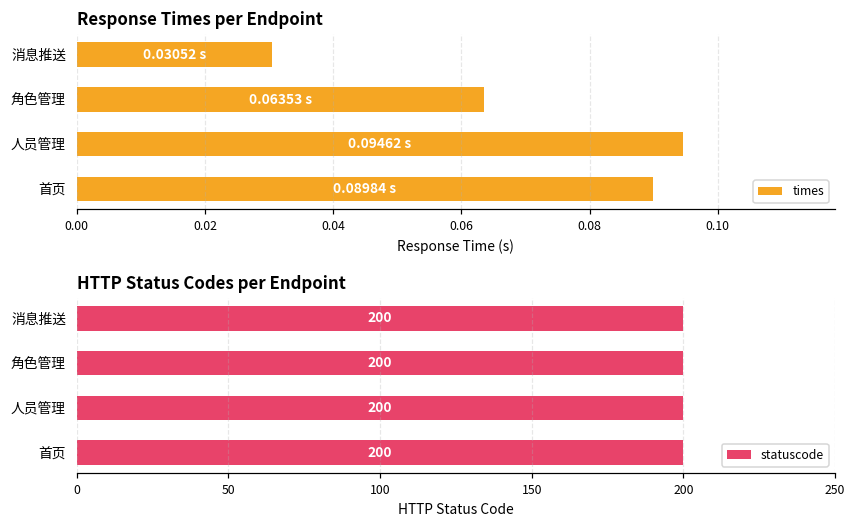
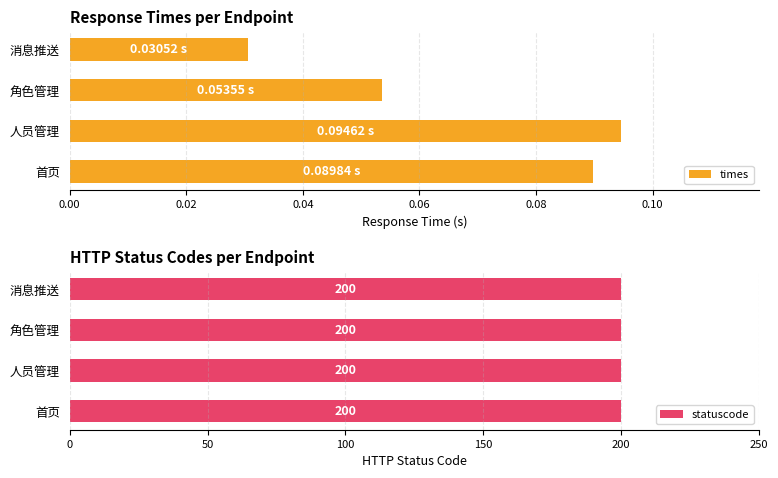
  {
    "Response Times per Endpoint": {
      "消息推送": 0.03052,
-     "角色管理": 0.06353,
+     "角色管理": 0.05355,
      "人员管理": 0.09462,
      "首页": 0.08984
    },
    "HTTP Status Codes per Endpoint": {
      "消息推送": 200,
      "角色管理": 200,
      "人员管理": 200,
      "首页": 200
    }
  }
